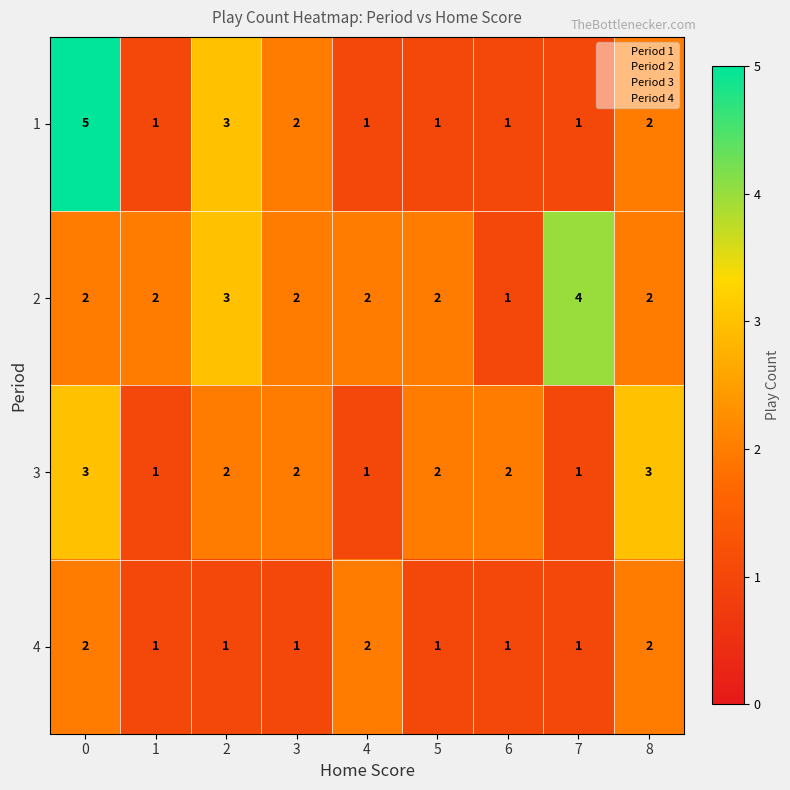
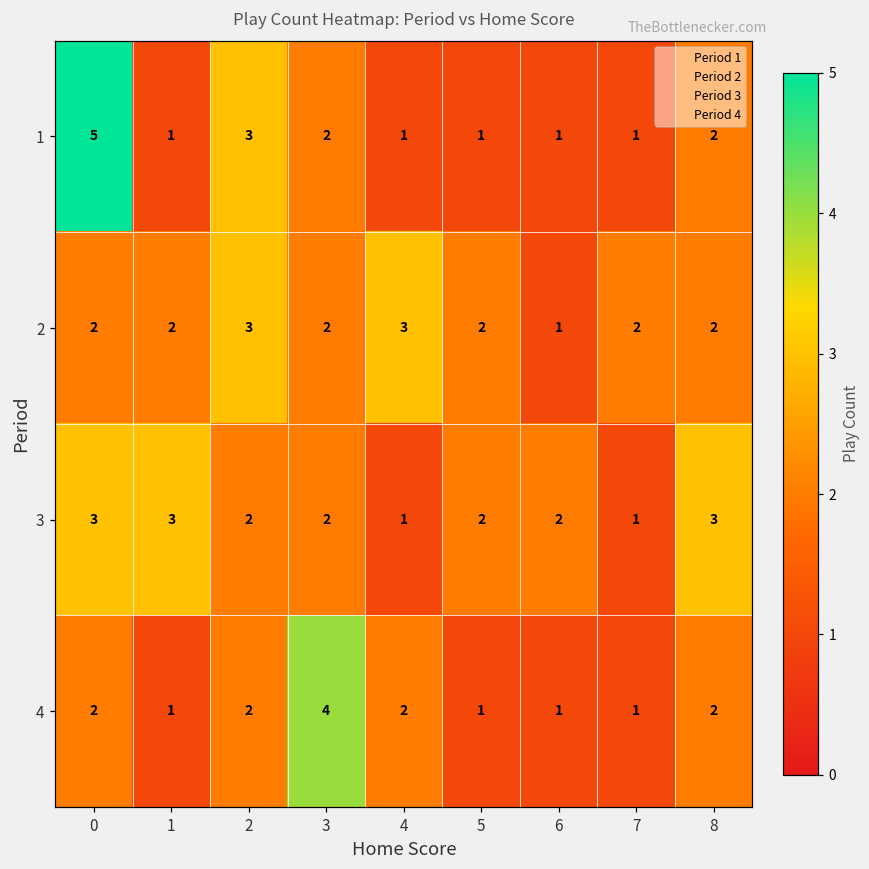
  {
    "1": {
      "0": 5,
      "1": 1,
      "2": 3,
      "3": 2,
      "4": 1,
      "5": 1,
      "6": 1,
      "7": 1,
      "8": 2
    },
    "2": {
      "0": 2,
      "1": 2,
      "2": 3,
      "3": 2,
-     "4": 2,
+     "4": 3,
      "5": 2,
      "6": 1,
-     "7": 4,
+     "7": 2,
      "8": 2
    },
    "3": {
      "0": 3,
-     "1": 1,
+     "1": 3,
      "2": 2,
      "3": 2,
      "4": 1,
      "5": 2,
      "6": 2,
      "7": 1,
      "8": 3
    },
    "4": {
      "0": 2,
      "1": 1,
-     "2": 1,
-     "3": 1,
+     "2": 2,
+     "3": 4,
      "4": 2,
      "5": 1,
      "6": 1,
      "7": 1,
      "8": 2
    }
  }
